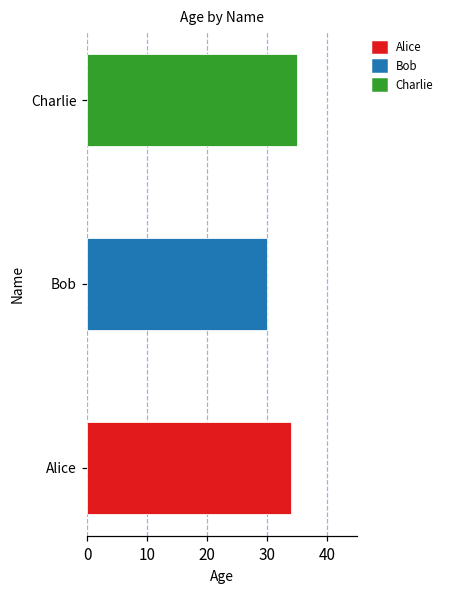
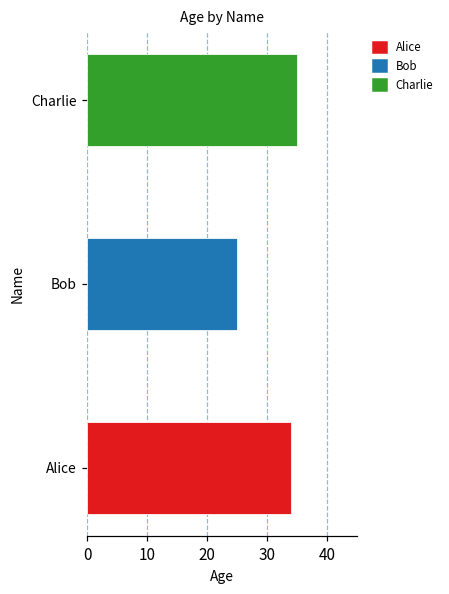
  {
    "Charlie": 35,
-   "Bob": 30,
+   "Bob": 25,
    "Alice": 34
  }
